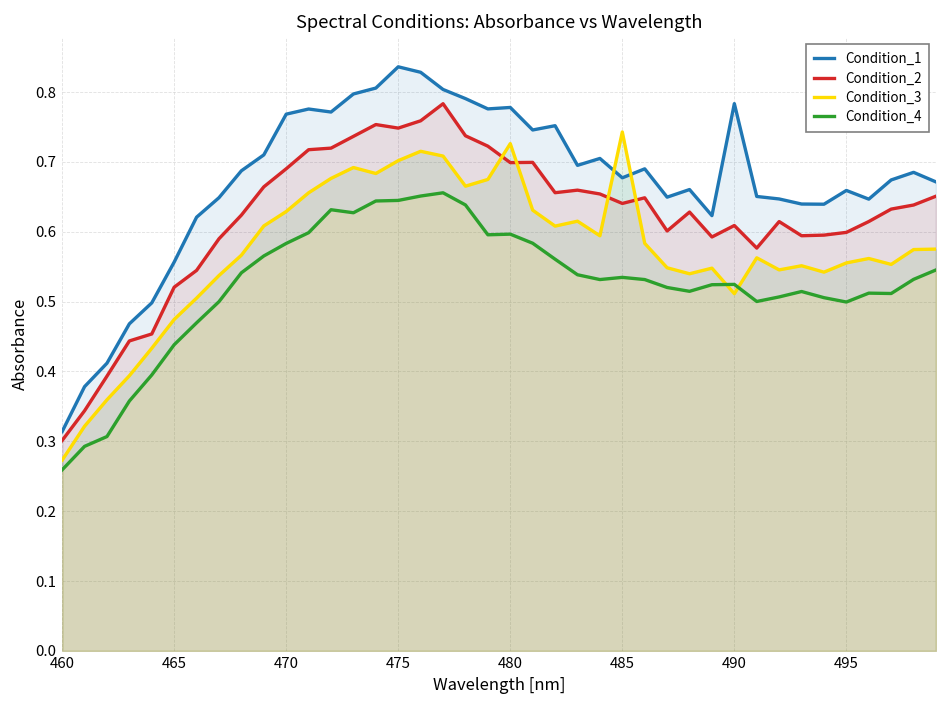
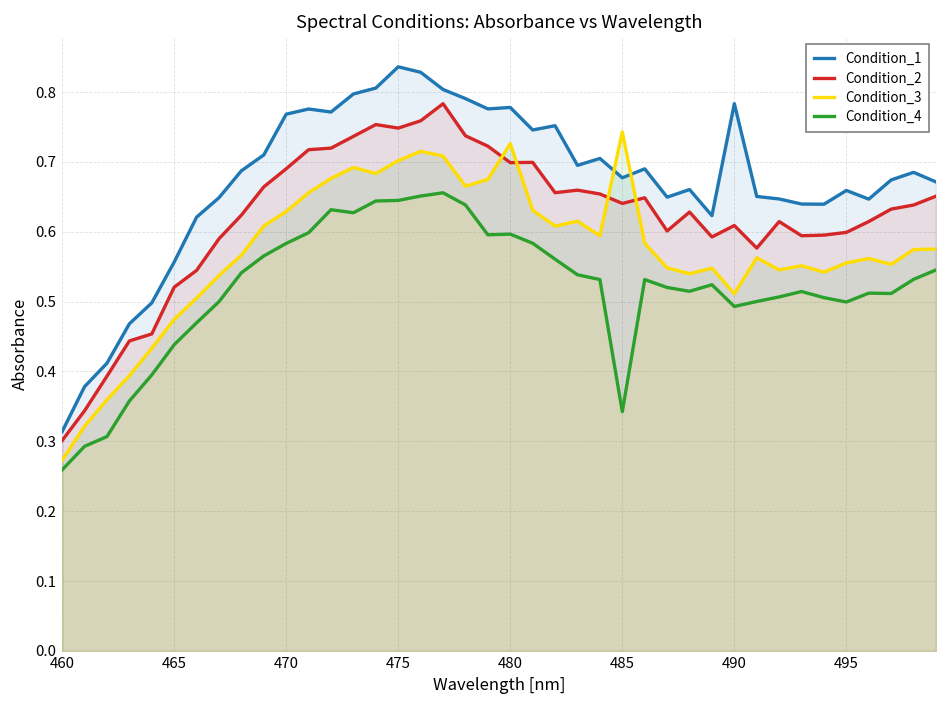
  {
    "Condition_1": {
      "460": 0.31,
      "465": 0.56,
      "470": 0.77,
      "475": 0.84,
      "480": 0.78,
      "485": 0.68,
      "490": 0.78,
      "495": 0.66
    },
    "Condition_2": {
      "460": 0.30,
      "465": 0.52,
      "470": 0.69,
      "475": 0.75,
      "480": 0.70,
      "485": 0.64,
      "490": 0.61,
      "495": 0.60
    },
    "Condition_3": {
      "460": 0.27,
      "465": 0.47,
      "470": 0.63,
      "475": 0.70,
      "480": 0.73,
      "485": 0.74,
      "490": 0.51,
      "495": 0.56
    },
    "Condition_4": {
      "460": 0.26,
      "465": 0.44,
      "470": 0.58,
      "475": 0.64,
      "480": 0.60,
-     "485": 0.53,
-     "490": 0.52,
+     "485": 0.34,
+     "490": 0.49,
      "495": 0.50
    }
  }
